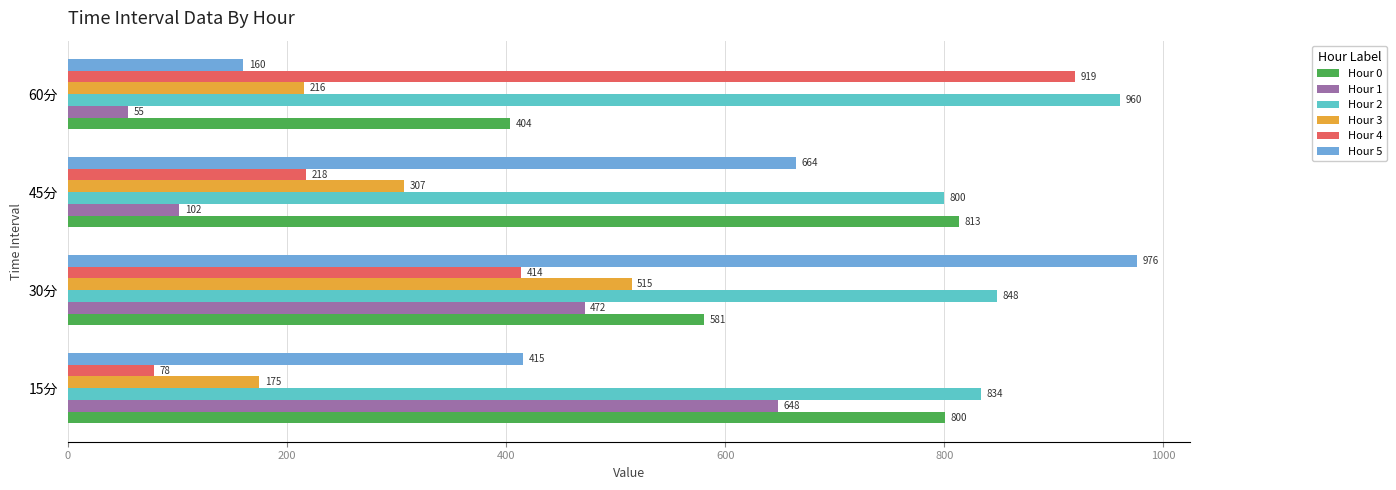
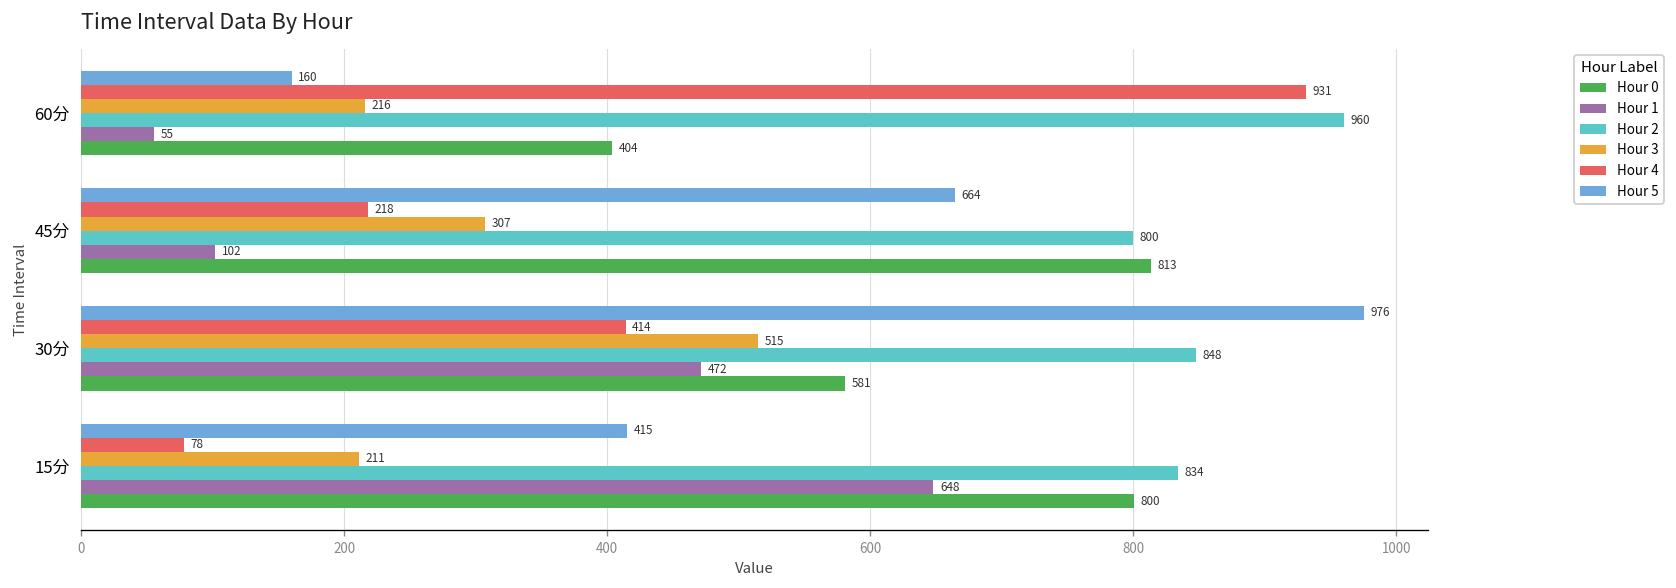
  {
    "Hour 0": {
      "60分": 404,
      "45分": 813,
      "30分": 581,
      "15分": 800
    },
    "Hour 1": {
      "60分": 55,
      "45分": 102,
      "30分": 472,
      "15分": 648
    },
    "Hour 3": {
      "60分": 216,
      "45分": 307,
      "30分": 515,
-     "15分": 175
+     "15分": 211
    },
    "Hour 4": {
-     "60分": 919,
+     "60分": 931,
      "45分": 218,
      "30分": 414,
      "15分": 78
    }
  }
